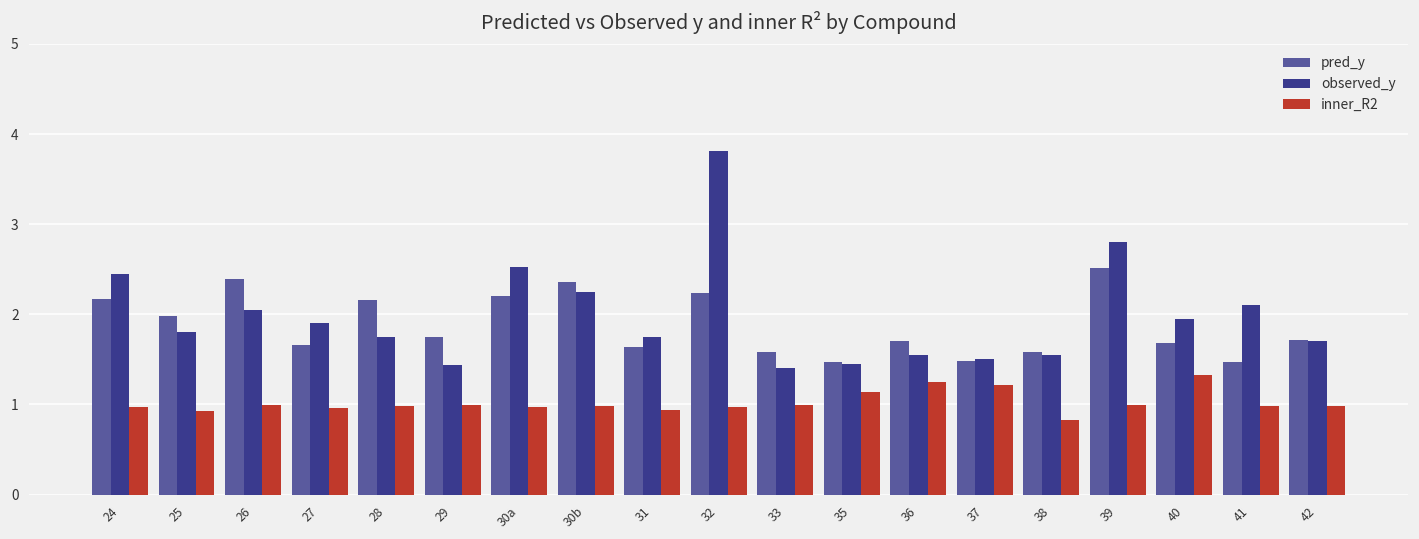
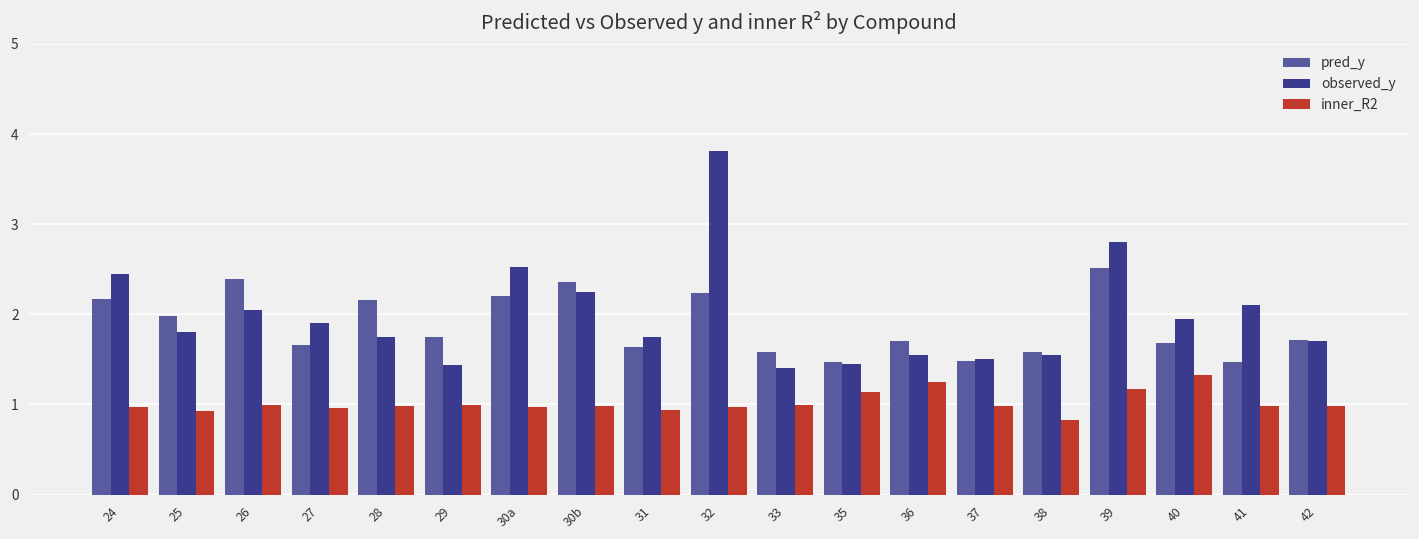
  {
    "inner_R2": {
      "24": 1.0,
      "25": 0.9,
      "26": 1.0,
      "27": 1.0,
      "28": 1.0,
      "29": 1.0,
      "30a": 1.0,
      "30b": 1.0,
      "31": 0.9,
      "32": 1.0,
      "33": 1.0,
      "35": 1.1,
      "36": 1.2,
-     "37": 1.2,
+     "37": 1.0,
      "38": 0.8,
-     "39": 1.0,
+     "39": 1.2,
      "40": 1.3,
      "41": 1.0,
      "42": 1.0
    }
  }
